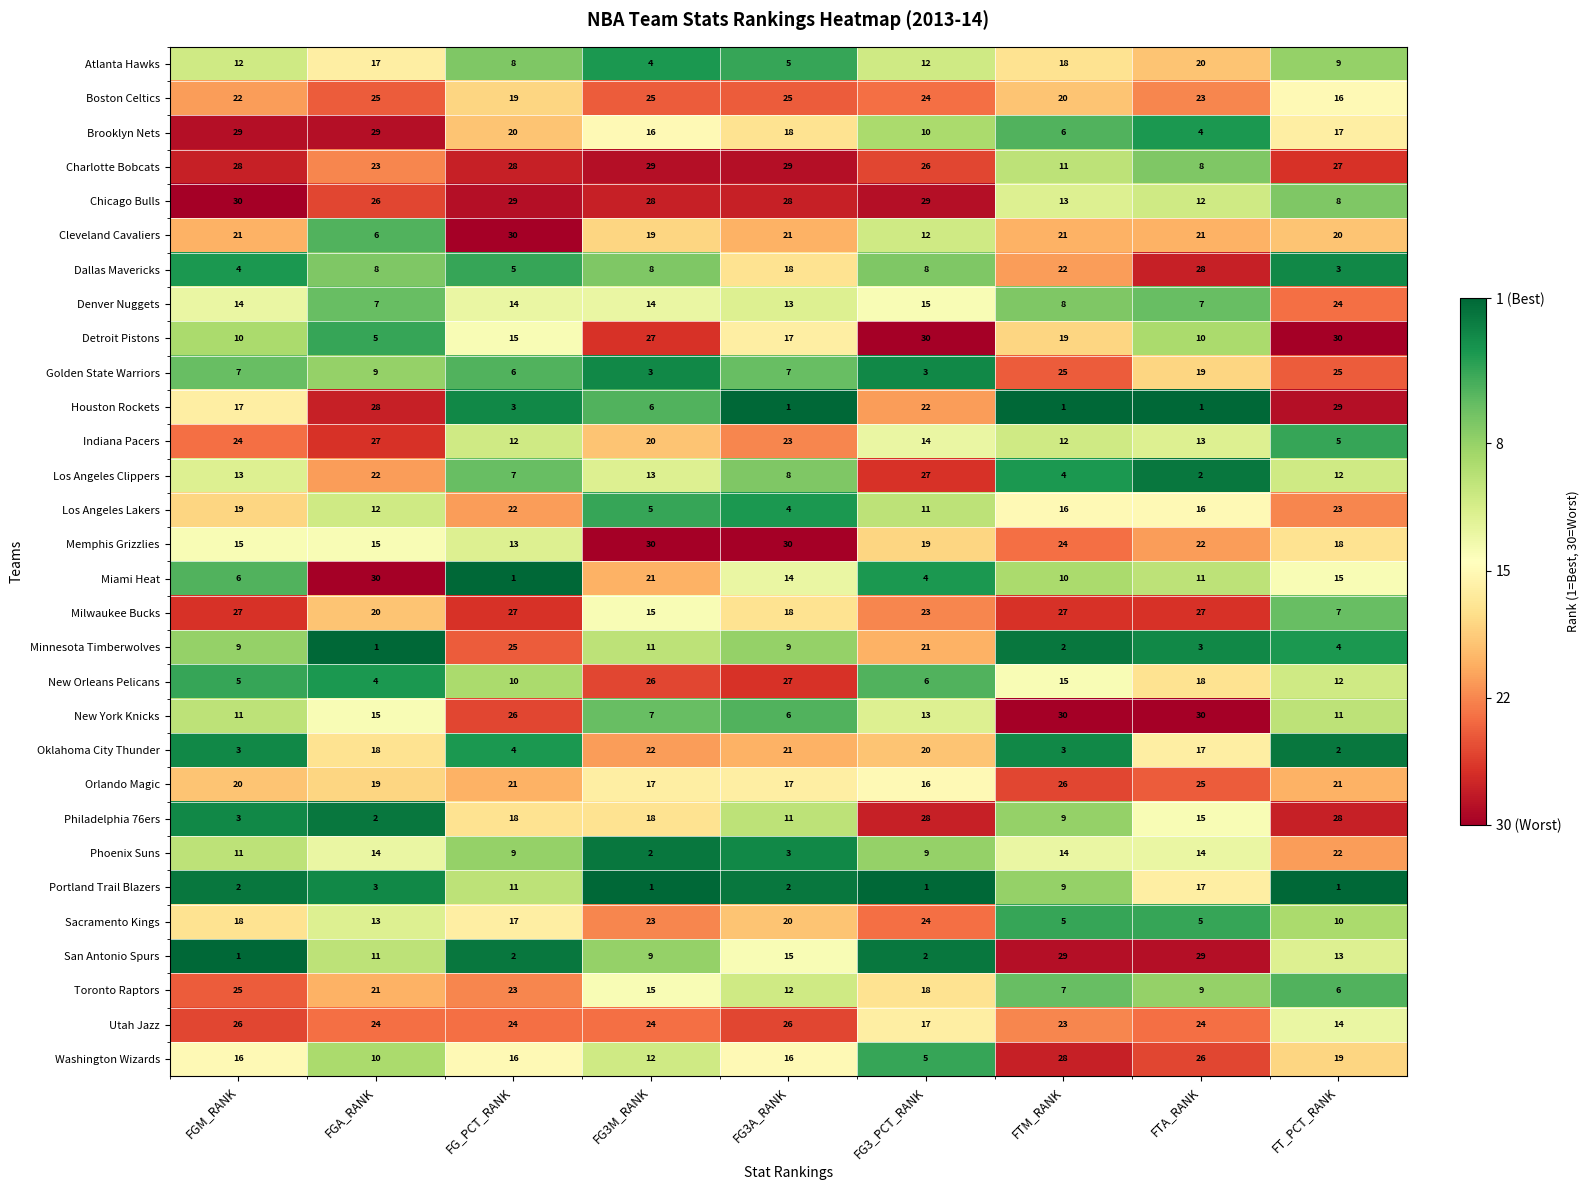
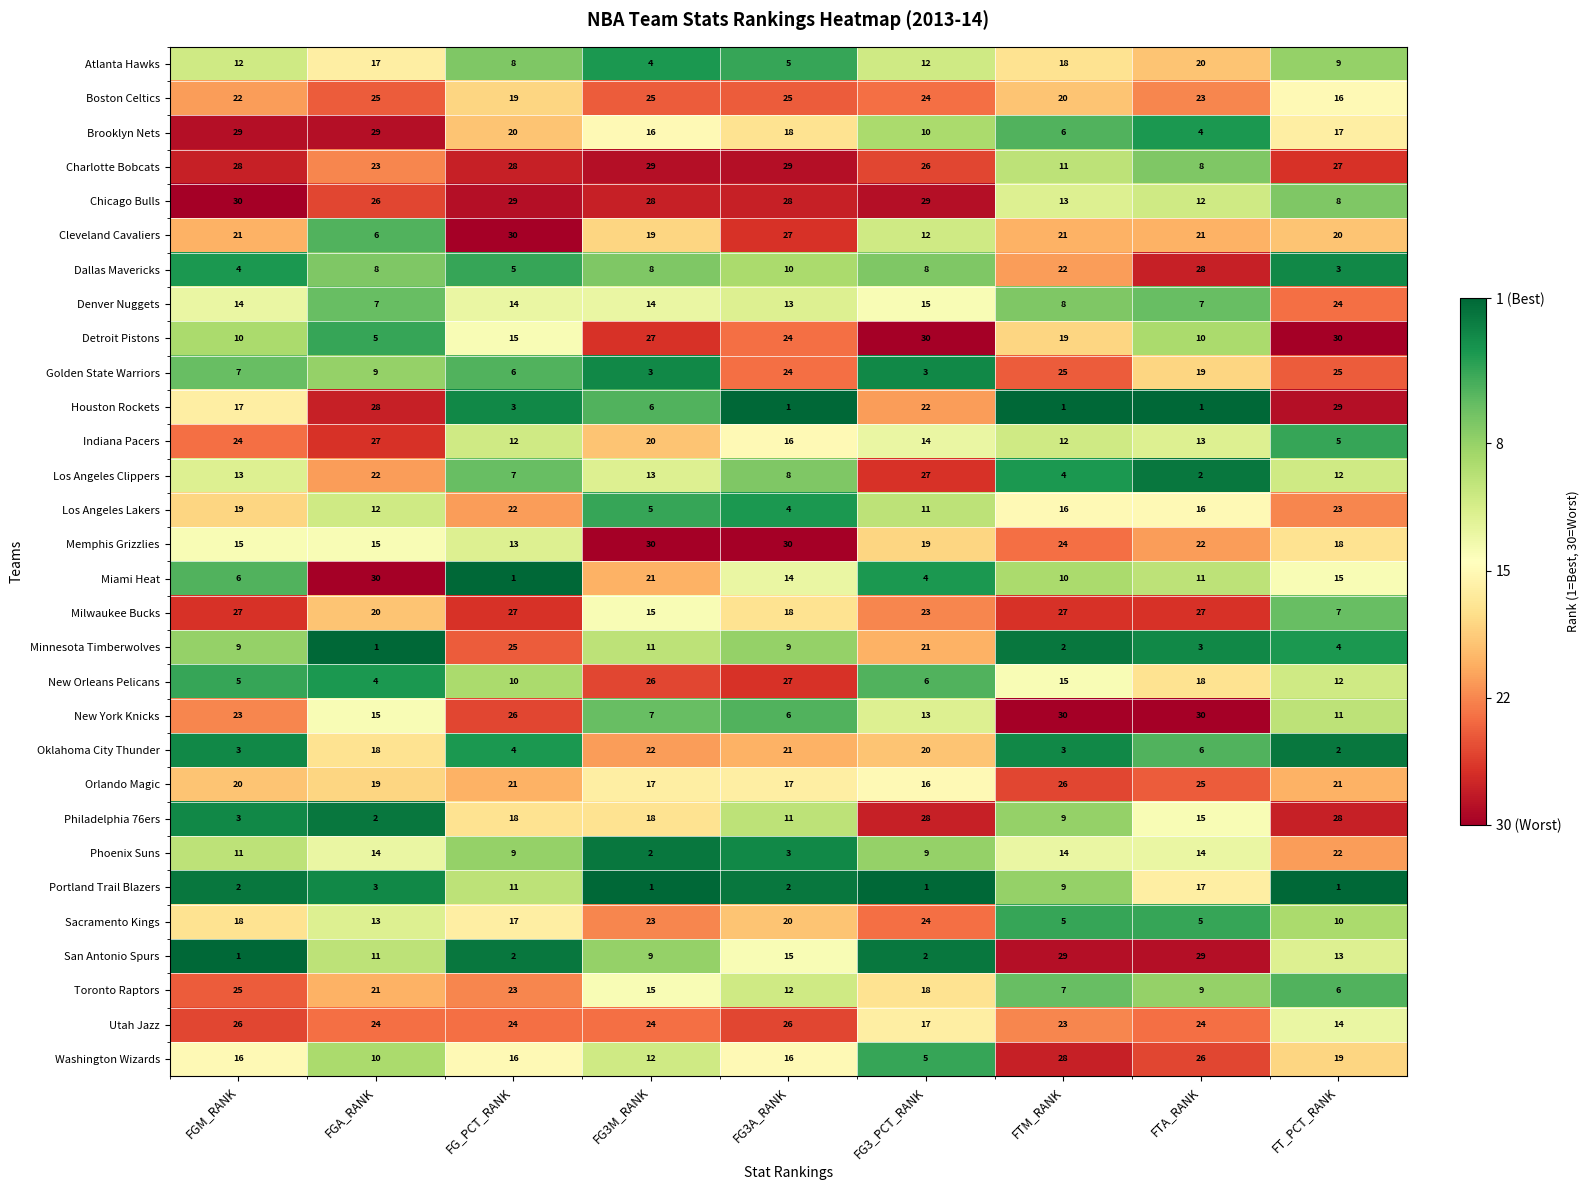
  {
    "Cleveland Cavaliers": {
      "FGM_RANK": 21,
      "FGA_RANK": 6,
      "FG_PCT_RANK": 30,
      "FG3M_RANK": 19,
-     "FG3A_RANK": 21,
+     "FG3A_RANK": 27,
      "FG3_PCT_RANK": 12,
      "FTM_RANK": 21,
      "FTA_RANK": 21,
      "FT_PCT_RANK": 20
    },
    "Dallas Mavericks": {
      "FGM_RANK": 4,
      "FGA_RANK": 8,
      "FG_PCT_RANK": 5,
      "FG3M_RANK": 8,
-     "FG3A_RANK": 18,
+     "FG3A_RANK": 10,
      "FG3_PCT_RANK": 8,
      "FTM_RANK": 22,
      "FTA_RANK": 28,
      "FT_PCT_RANK": 3
    },
    "Detroit Pistons": {
      "FGM_RANK": 10,
      "FGA_RANK": 5,
      "FG_PCT_RANK": 15,
      "FG3M_RANK": 27,
-     "FG3A_RANK": 17,
+     "FG3A_RANK": 24,
      "FG3_PCT_RANK": 30,
      "FTM_RANK": 19,
      "FTA_RANK": 10,
      "FT_PCT_RANK": 30
    },
    "Golden State Warriors": {
      "FGM_RANK": 7,
      "FGA_RANK": 9,
      "FG_PCT_RANK": 6,
      "FG3M_RANK": 3,
-     "FG3A_RANK": 7,
+     "FG3A_RANK": 24,
      "FG3_PCT_RANK": 3,
      "FTM_RANK": 25,
      "FTA_RANK": 19,
      "FT_PCT_RANK": 25
    },
    "Indiana Pacers": {
      "FGM_RANK": 24,
      "FGA_RANK": 27,
      "FG_PCT_RANK": 12,
      "FG3M_RANK": 20,
-     "FG3A_RANK": 23,
+     "FG3A_RANK": 16,
      "FG3_PCT_RANK": 14,
      "FTM_RANK": 12,
      "FTA_RANK": 13,
      "FT_PCT_RANK": 5
    },
    "New York Knicks": {
-     "FGM_RANK": 11,
+     "FGM_RANK": 23,
      "FGA_RANK": 15,
      "FG_PCT_RANK": 26,
      "FG3M_RANK": 7,
      "FG3A_RANK": 6,
      "FG3_PCT_RANK": 13,
      "FTM_RANK": 30,
      "FTA_RANK": 30,
      "FT_PCT_RANK": 11
    },
    "Oklahoma City Thunder": {
      "FGM_RANK": 3,
      "FGA_RANK": 18,
      "FG_PCT_RANK": 4,
      "FG3M_RANK": 22,
      "FG3A_RANK": 21,
      "FG3_PCT_RANK": 20,
      "FTM_RANK": 3,
-     "FTA_RANK": 17,
+     "FTA_RANK": 6,
      "FT_PCT_RANK": 2
    }
  }
